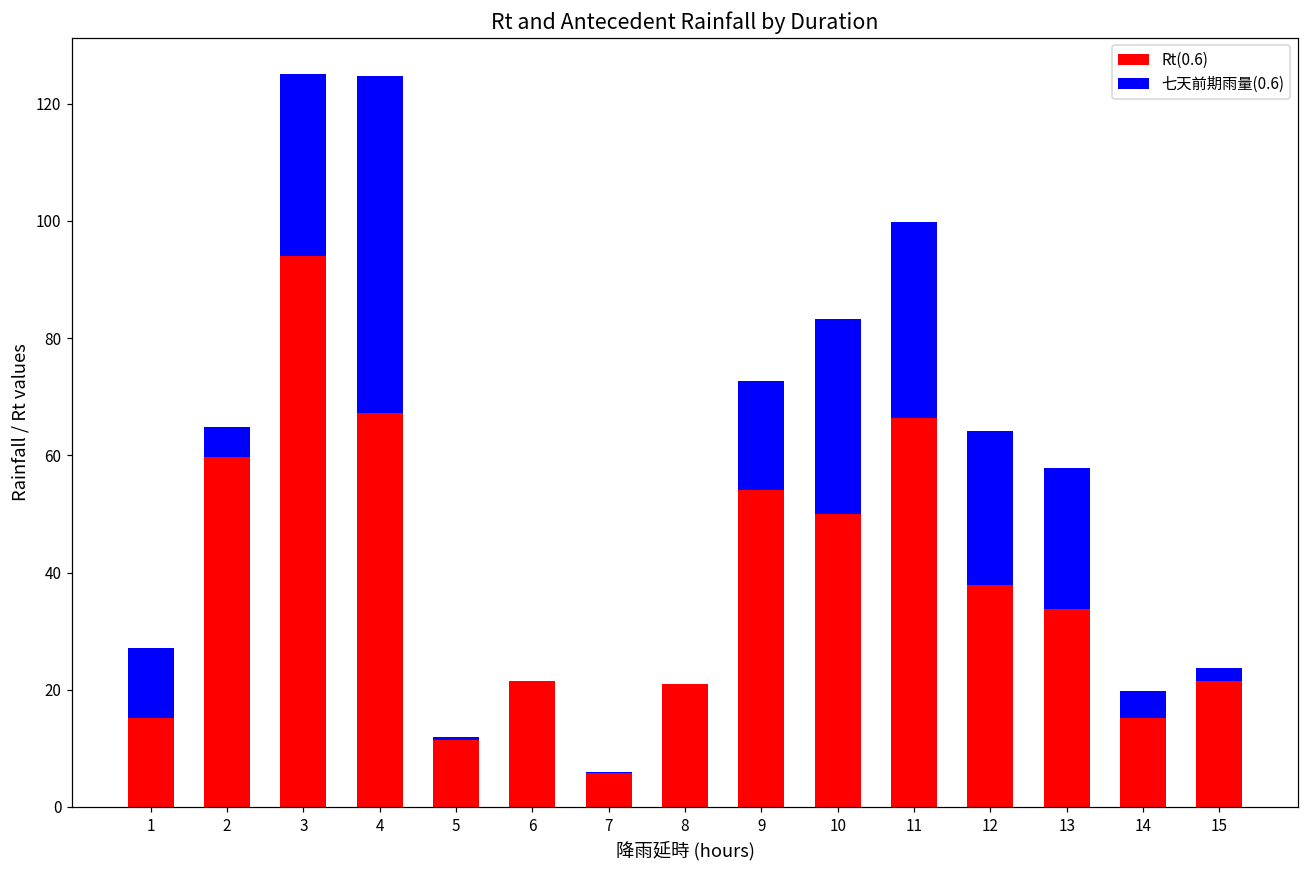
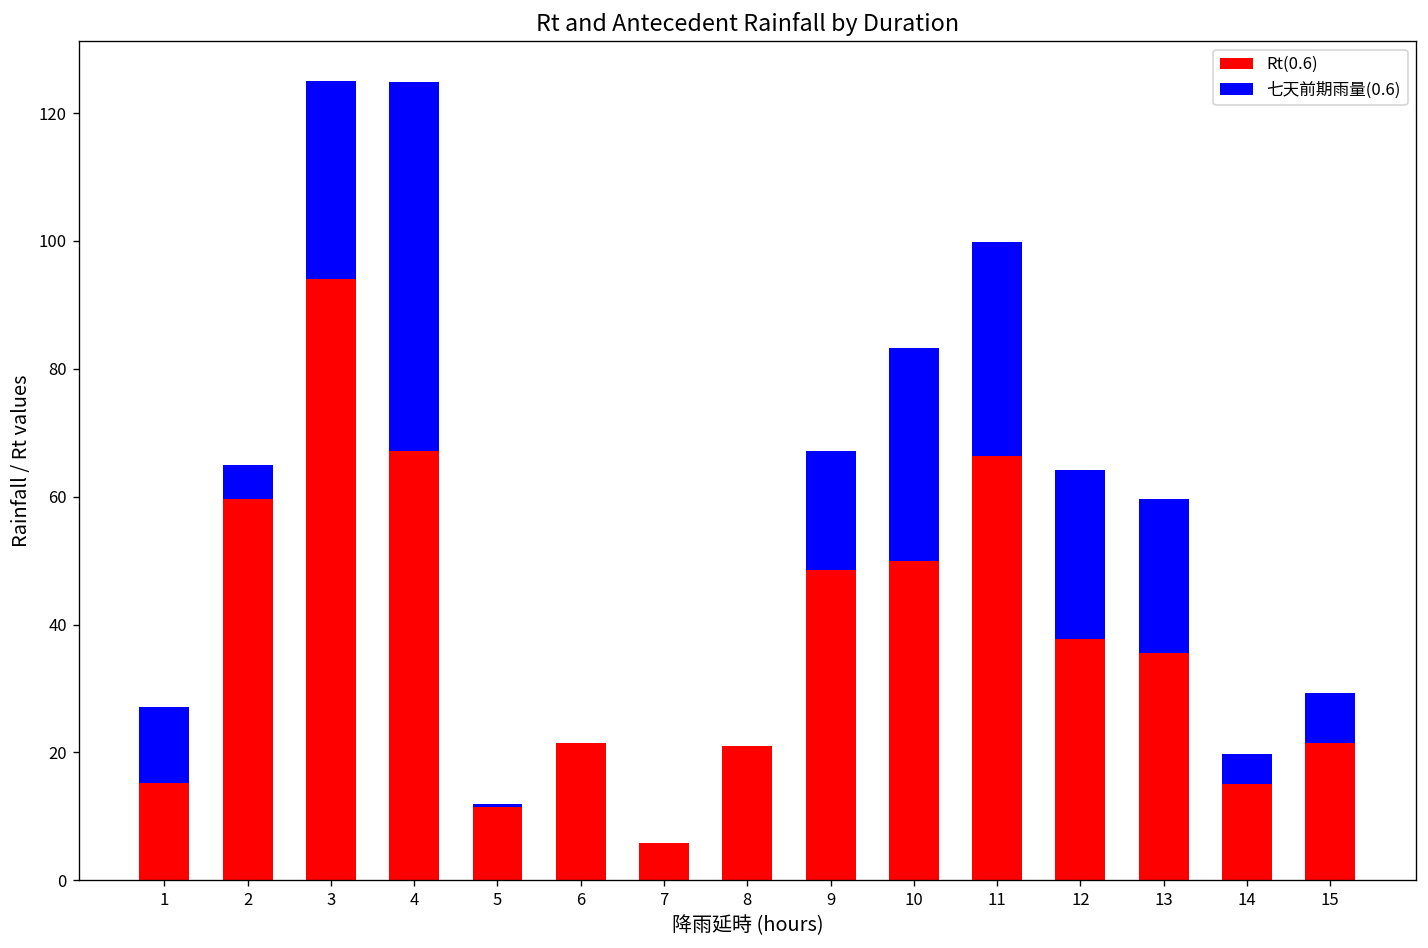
  {
    "Rt(0.6)": {
      "1": 15,
      "2": 60,
      "3": 94,
      "4": 67,
      "5": 12,
      "6": 22,
      "7": 6,
      "8": 21,
-     "9": 54,
+     "9": 49,
      "10": 50,
      "11": 66,
      "12": 38,
-     "13": 34,
+     "13": 36,
      "14": 15,
      "15": 21
    },
    "七天前期雨量(0.6)": {
      "1": 12,
      "2": 5,
      "3": 31,
      "4": 58,
      "5": 1,
      "6": 0,
      "8": 0,
      "9": 19,
      "10": 33,
      "11": 33,
      "12": 26,
      "13": 24,
      "14": 5,
-     "15": 2
+     "15": 8
    }
  }
